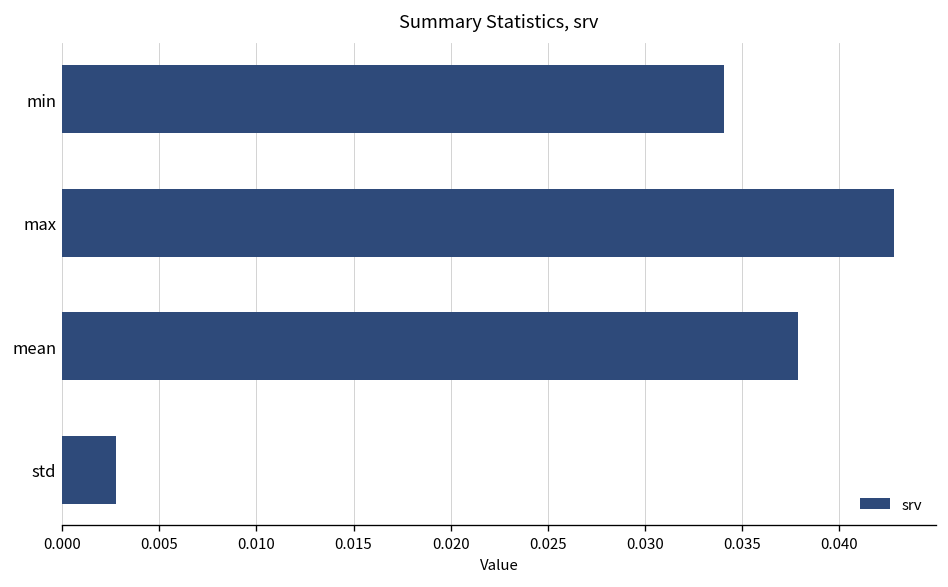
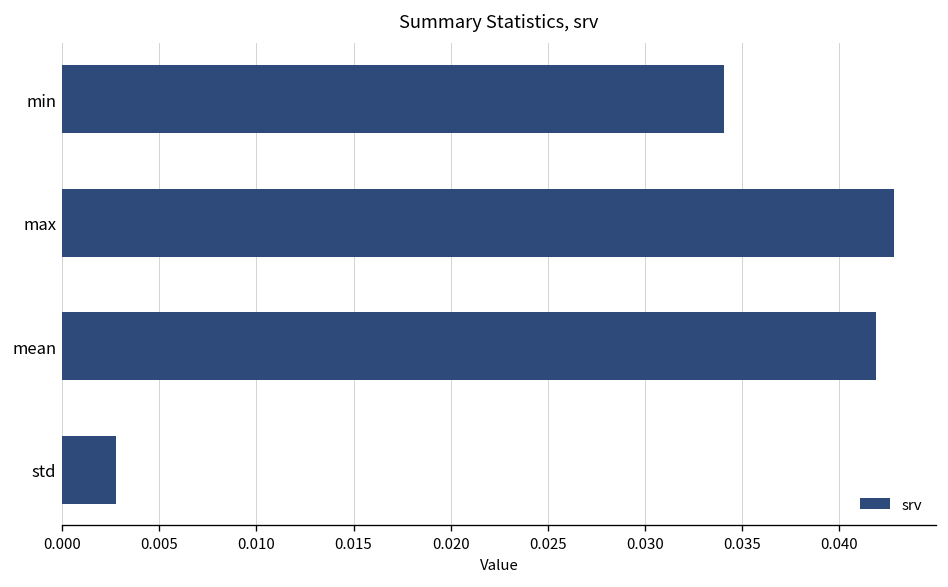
  {
    "min": 0.0341,
    "max": 0.0428,
-   "mean": 0.0379,
+   "mean": 0.0419,
    "std": 0.0027
  }
